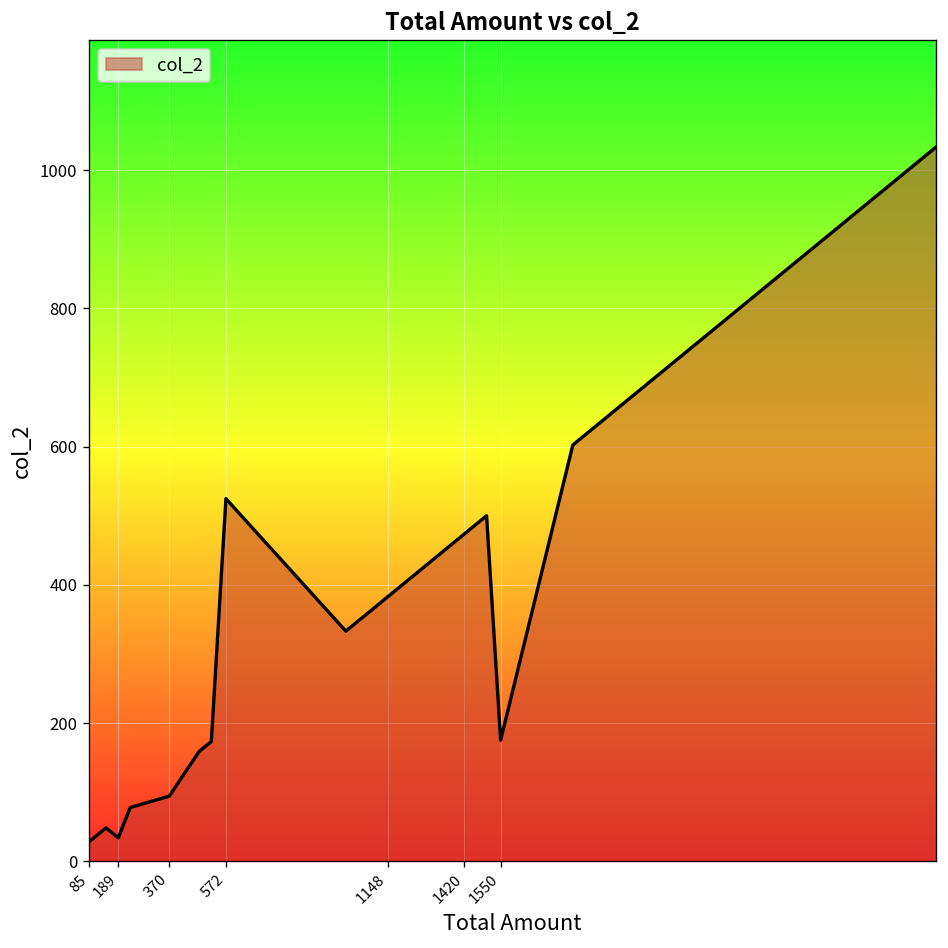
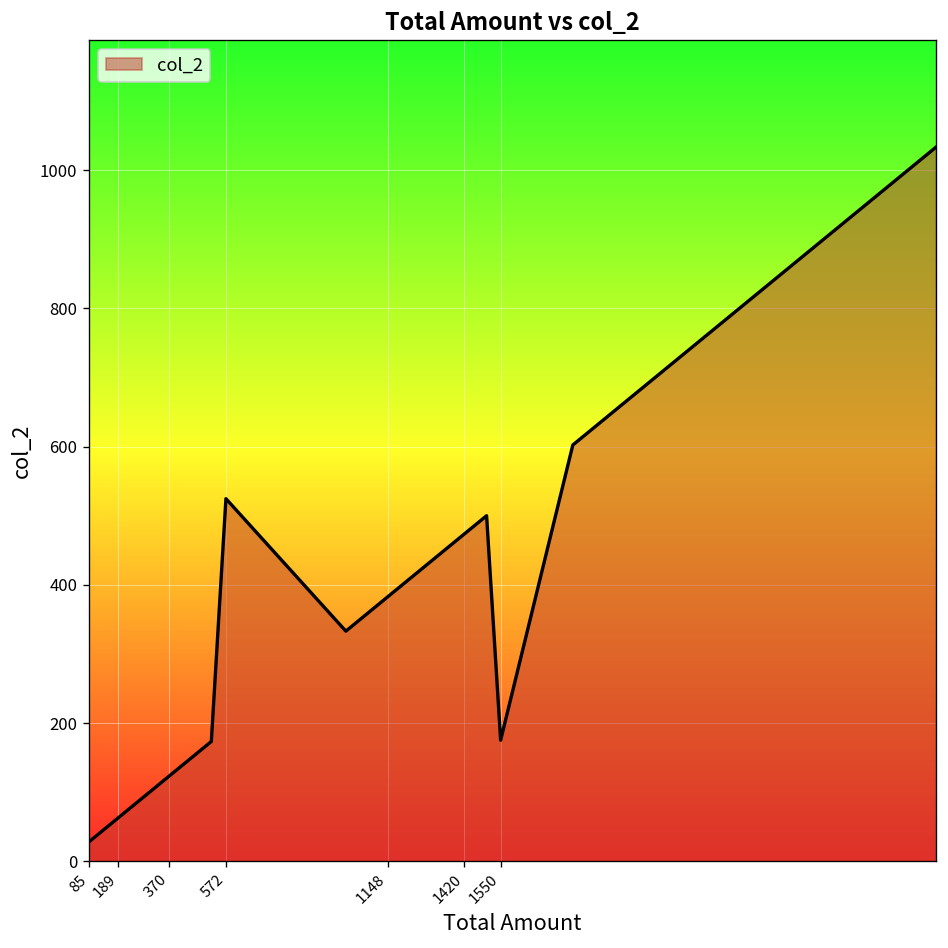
  {
    "85": 30,
-   "189": 30,
-   "370": 90,
+   "189": 60,
+   "370": 120,
    "572": 520,
    "1148": 380,
    "1420": 470,
    "1550": 180
  }
